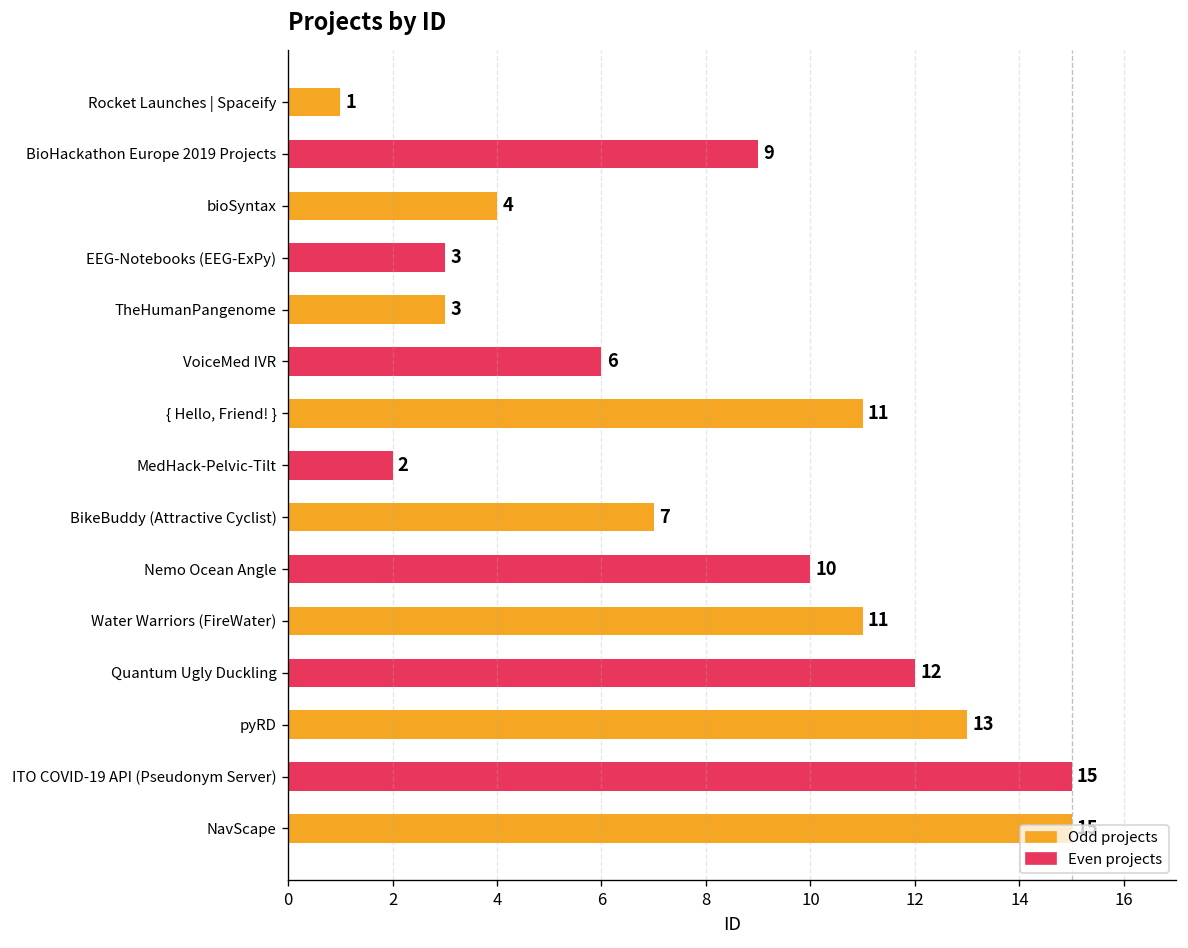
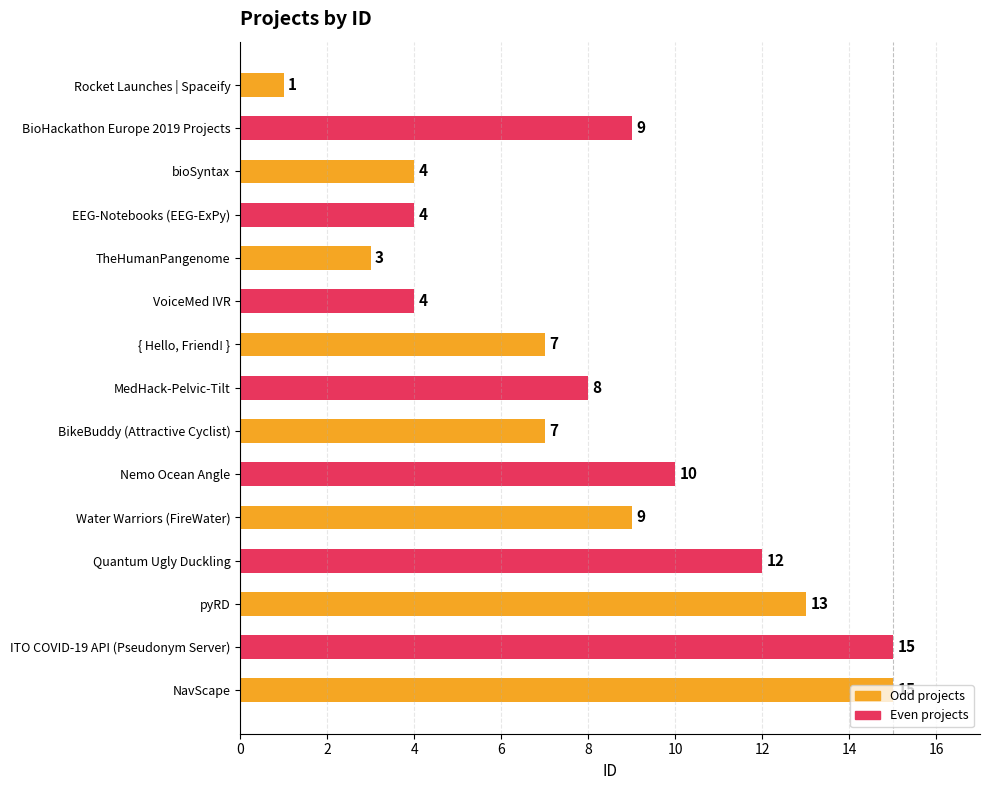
  {
    "Rocket Launches | Spaceify": 1,
    "BioHackathon Europe 2019 Projects": 9,
    "bioSyntax": 4,
-   "EEG-Notebooks (EEG-ExPy)": 3,
+   "EEG-Notebooks (EEG-ExPy)": 4,
    "TheHumanPangenome": 3,
-   "VoiceMed IVR": 6,
-   "{ Hello, Friend! }": 11,
-   "MedHack-Pelvic-Tilt": 2,
+   "VoiceMed IVR": 4,
+   "{ Hello, Friend! }": 7,
+   "MedHack-Pelvic-Tilt": 8,
    "BikeBuddy (Attractive Cyclist)": 7,
    "Nemo Ocean Angle": 10,
-   "Water Warriors (FireWater)": 11,
+   "Water Warriors (FireWater)": 9,
    "Quantum Ugly Duckling": 12,
    "pyRD": 13,
    "ITO COVID-19 API (Pseudonym Server)": 15
  }
